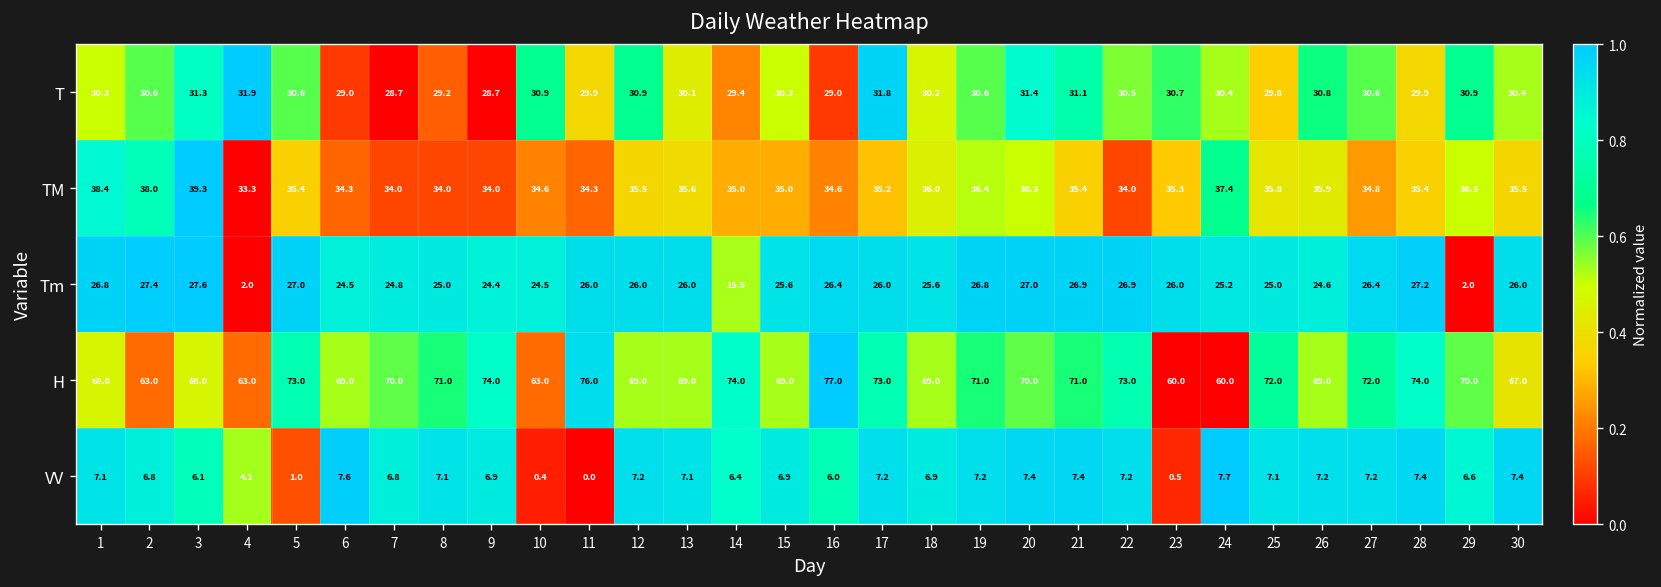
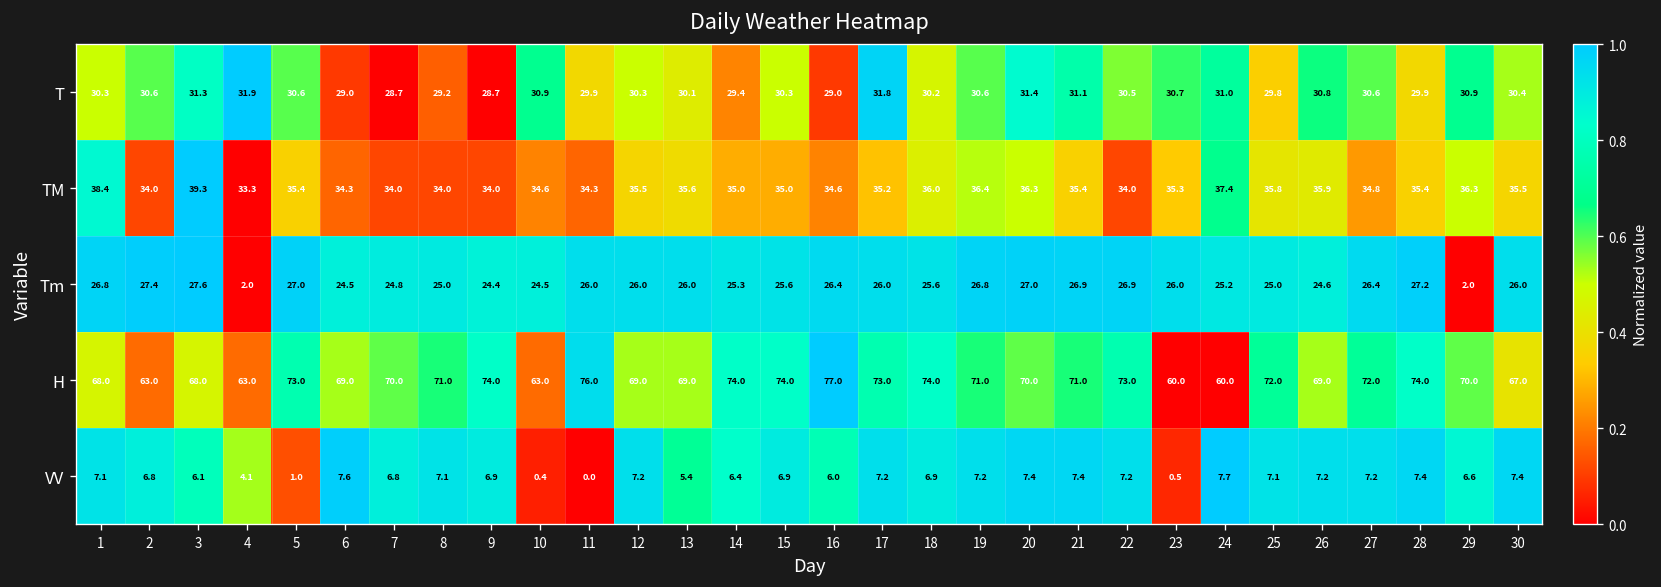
  {
    "T": {
      "1": 30.3,
      "2": 30.6,
      "3": 31.3,
      "4": 31.9,
      "5": 30.6,
      "6": 29.0,
      "7": 28.7,
      "8": 29.2,
      "9": 28.7,
      "10": 30.9,
      "11": 29.9,
-     "12": 30.9,
+     "12": 30.3,
      "13": 30.1,
      "14": 29.4,
      "15": 30.3,
      "16": 29.0,
      "17": 31.8,
      "18": 30.2,
      "19": 30.6,
      "20": 31.4,
      "21": 31.1,
      "22": 30.5,
      "23": 30.7,
-     "24": 30.4,
+     "24": 31.0,
      "25": 29.8,
      "26": 30.8,
      "27": 30.6,
      "28": 29.9,
      "29": 30.9,
      "30": 30.4
    },
    "TM": {
      "1": 38.4,
-     "2": 38.0,
+     "2": 34.0,
      "3": 39.3,
      "4": 33.3,
      "5": 35.4,
      "6": 34.3,
      "7": 34.0,
      "8": 34.0,
      "9": 34.0,
      "10": 34.6,
      "11": 34.3,
      "12": 35.5,
      "13": 35.6,
      "14": 35.0,
      "15": 35.0,
      "16": 34.6,
      "17": 35.2,
      "18": 36.0,
      "19": 36.4,
      "20": 36.3,
      "21": 35.4,
      "22": 34.0,
      "23": 35.3,
      "24": 37.4,
      "25": 35.8,
      "26": 35.9,
      "27": 34.8,
      "28": 35.4,
      "29": 36.3,
      "30": 35.5
    },
    "Tm": {
      "1": 26.8,
      "2": 27.4,
      "3": 27.6,
      "4": 2.0,
      "5": 27.0,
      "6": 24.5,
      "7": 24.8,
      "8": 25.0,
      "9": 24.4,
      "10": 24.5,
      "11": 26.0,
      "12": 26.0,
      "13": 26.0,
-     "14": 15.5,
+     "14": 25.3,
      "15": 25.6,
      "16": 26.4,
      "17": 26.0,
      "18": 25.6,
      "19": 26.8,
      "20": 27.0,
      "21": 26.9,
      "22": 26.9,
      "23": 26.0,
      "24": 25.2,
      "25": 25.0,
      "26": 24.6,
      "27": 26.4,
      "28": 27.2,
      "29": 2.0,
      "30": 26.0
    },
    "H": {
      "1": 68.0,
      "2": 63.0,
      "3": 68.0,
      "4": 63.0,
      "5": 73.0,
      "6": 69.0,
      "7": 70.0,
      "8": 71.0,
      "9": 74.0,
      "10": 63.0,
      "11": 76.0,
      "12": 69.0,
      "13": 69.0,
      "14": 74.0,
-     "15": 69.0,
+     "15": 74.0,
      "16": 77.0,
      "17": 73.0,
-     "18": 69.0,
+     "18": 74.0,
      "19": 71.0,
      "20": 70.0,
      "21": 71.0,
      "22": 73.0,
      "23": 60.0,
      "24": 60.0,
      "25": 72.0,
      "26": 69.0,
      "27": 72.0,
      "28": 74.0,
      "29": 70.0,
      "30": 67.0
    },
    "VV": {
      "1": 7.1,
      "2": 6.8,
      "3": 6.1,
      "4": 4.1,
      "5": 1.0,
      "6": 7.6,
      "7": 6.8,
      "8": 7.1,
      "9": 6.9,
      "10": 0.4,
      "11": 0.0,
      "12": 7.2,
-     "13": 7.1,
+     "13": 5.4,
      "14": 6.4,
      "15": 6.9,
      "16": 6.0,
      "17": 7.2,
      "18": 6.9,
      "19": 7.2,
      "20": 7.4,
      "21": 7.4,
      "22": 7.2,
      "23": 0.5,
      "24": 7.7,
      "25": 7.1,
      "26": 7.2,
      "27": 7.2,
      "28": 7.4,
      "29": 6.6,
      "30": 7.4
    }
  }
